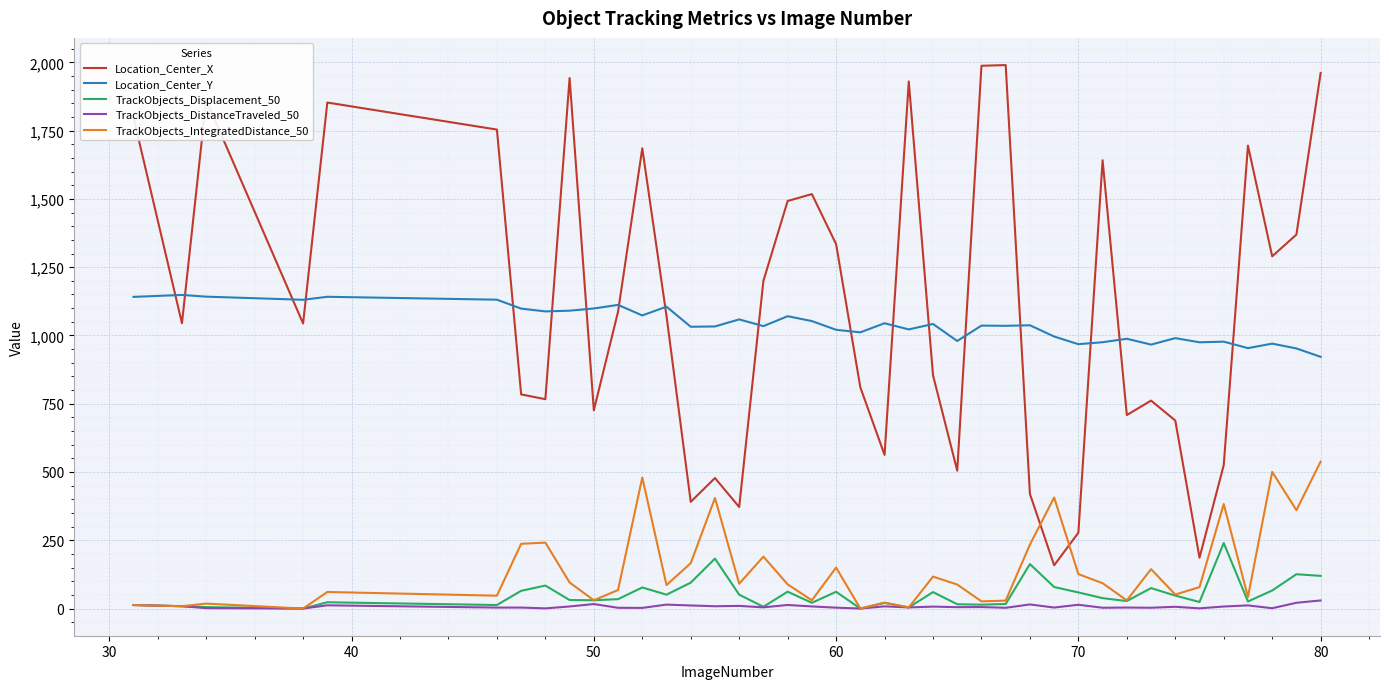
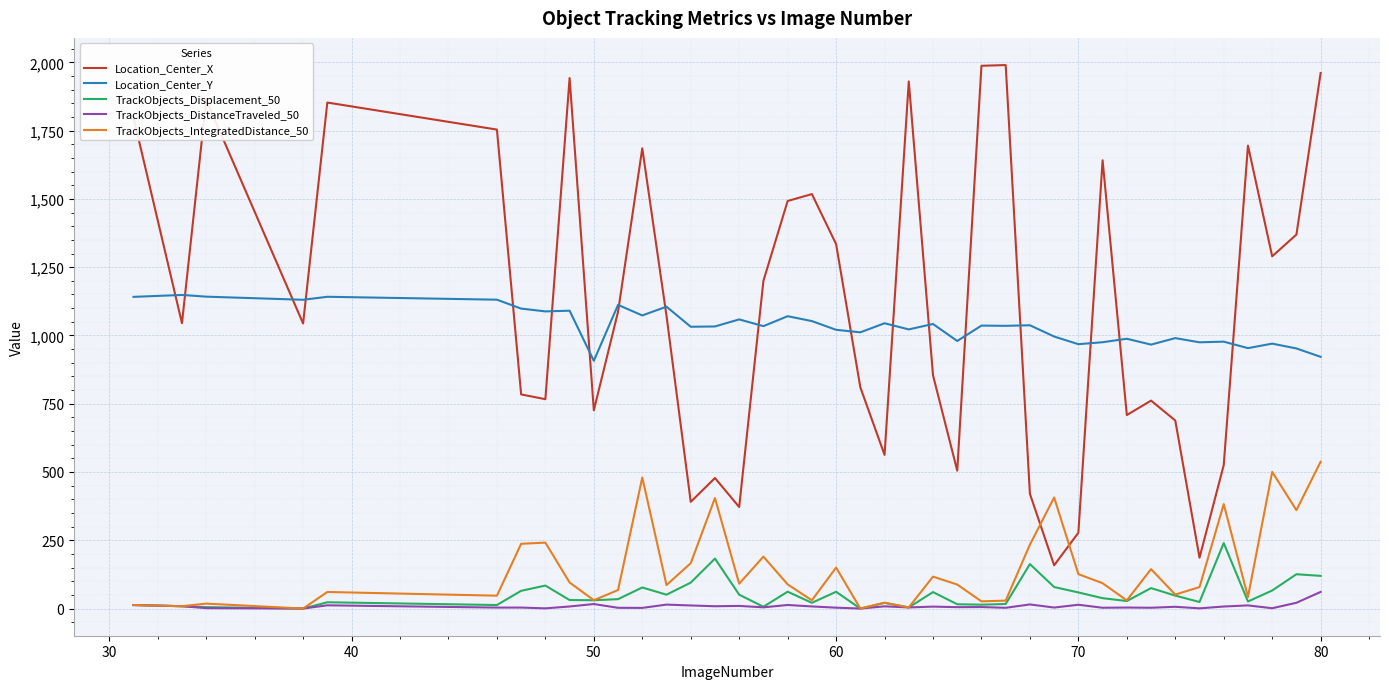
  {
    "Location_Center_X": {
      "50": "730",
      "60": "1,330",
      "70": "280",
      "80": "1,960"
    },
    "Location_Center_Y": {
-     "50": "1,100",
+     "50": "910",
      "60": "1,020",
      "70": "970",
      "80": "920"
    },
    "TrackObjects_Displacement_50": {
      "60": "60",
      "70": "60",
      "80": "120"
    },
    "TrackObjects_DistanceTraveled_50": {
      "50": "20",
      "60": "0",
      "70": "10",
-     "80": "30"
+     "80": "60"
    },
    "TrackObjects_IntegratedDistance_50": {
      "60": "150",
      "70": "130",
      "80": "540"
    }
  }
